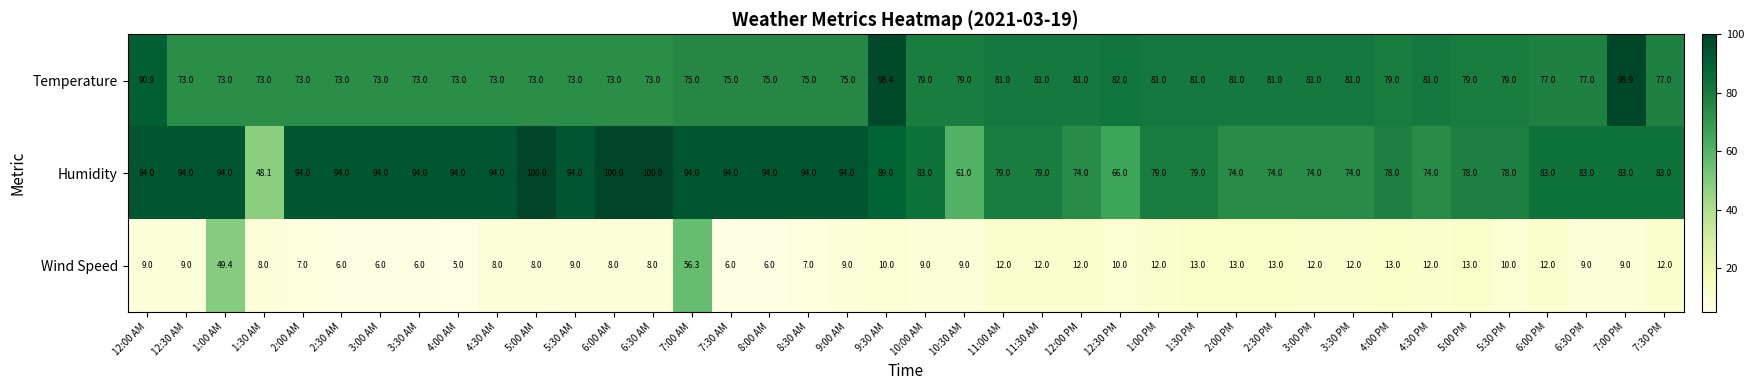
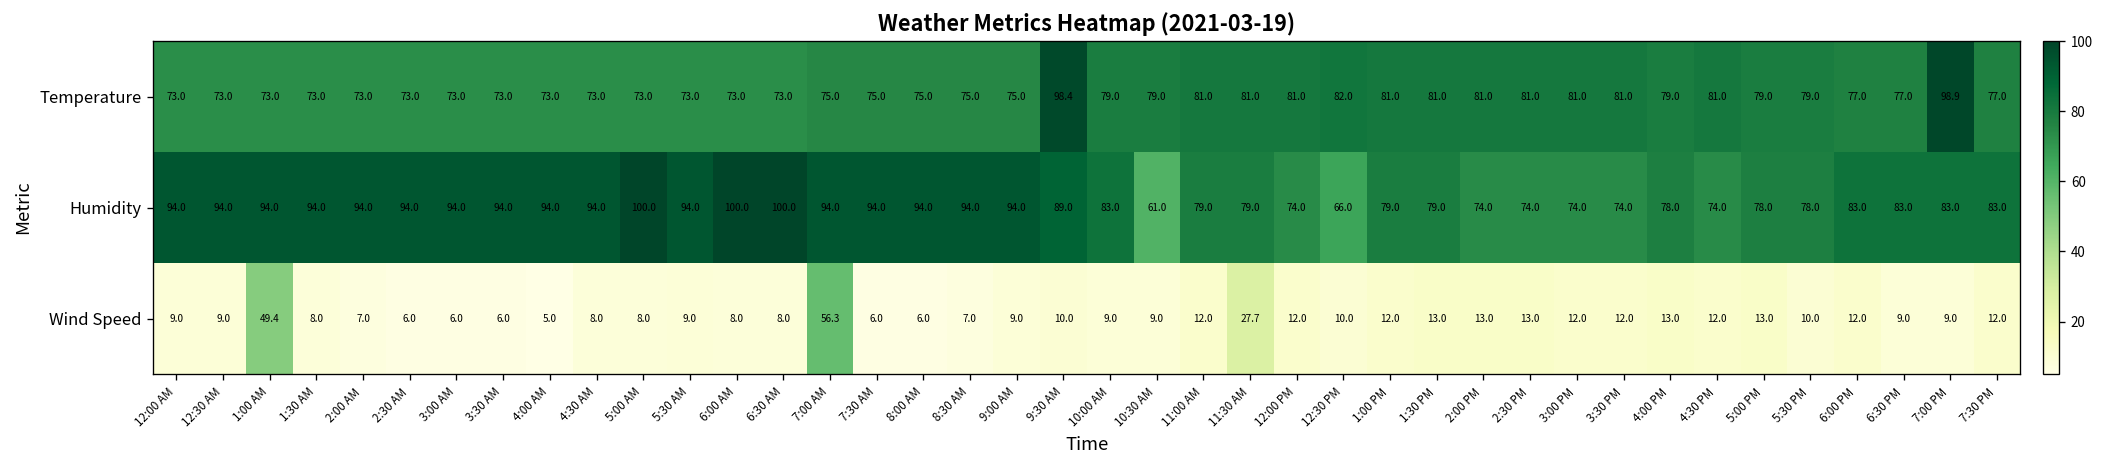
  {
    "Temperature": {
-     "12:00 AM": 90.9,
+     "12:00 AM": 73.0,
      "12:30 AM": 73.0,
      "1:00 AM": 73.0,
      "1:30 AM": 73.0,
      "2:00 AM": 73.0,
      "2:30 AM": 73.0,
      "3:00 AM": 73.0,
      "3:30 AM": 73.0,
      "4:00 AM": 73.0,
      "4:30 AM": 73.0,
      "5:00 AM": 73.0,
      "5:30 AM": 73.0,
      "6:00 AM": 73.0,
      "6:30 AM": 73.0,
      "7:00 AM": 75.0,
      "7:30 AM": 75.0,
      "8:00 AM": 75.0,
      "8:30 AM": 75.0,
      "9:00 AM": 75.0,
      "9:30 AM": 98.4,
      "10:00 AM": 79.0,
      "10:30 AM": 79.0,
      "11:00 AM": 81.0,
      "11:30 AM": 81.0,
      "12:00 PM": 81.0,
      "12:30 PM": 82.0,
      "1:00 PM": 81.0,
      "1:30 PM": 81.0,
      "2:00 PM": 81.0,
      "2:30 PM": 81.0,
      "3:00 PM": 81.0,
      "3:30 PM": 81.0,
      "4:00 PM": 79.0,
      "4:30 PM": 81.0,
      "5:00 PM": 79.0,
      "5:30 PM": 79.0,
      "6:00 PM": 77.0,
      "6:30 PM": 77.0,
      "7:00 PM": 98.9,
      "7:30 PM": 77.0
    },
    "Humidity": {
      "12:00 AM": 94.0,
      "12:30 AM": 94.0,
      "1:00 AM": 94.0,
-     "1:30 AM": 48.1,
+     "1:30 AM": 94.0,
      "2:00 AM": 94.0,
      "2:30 AM": 94.0,
      "3:00 AM": 94.0,
      "3:30 AM": 94.0,
      "4:00 AM": 94.0,
      "4:30 AM": 94.0,
      "5:00 AM": 100.0,
      "5:30 AM": 94.0,
      "6:00 AM": 100.0,
      "6:30 AM": 100.0,
      "7:00 AM": 94.0,
      "7:30 AM": 94.0,
      "8:00 AM": 94.0,
      "8:30 AM": 94.0,
      "9:00 AM": 94.0,
      "9:30 AM": 89.0,
      "10:00 AM": 83.0,
      "10:30 AM": 61.0,
      "11:00 AM": 79.0,
      "11:30 AM": 79.0,
      "12:00 PM": 74.0,
      "12:30 PM": 66.0,
      "1:00 PM": 79.0,
      "1:30 PM": 79.0,
      "2:00 PM": 74.0,
      "2:30 PM": 74.0,
      "3:00 PM": 74.0,
      "3:30 PM": 74.0,
      "4:00 PM": 78.0,
      "4:30 PM": 74.0,
      "5:00 PM": 78.0,
      "5:30 PM": 78.0,
      "6:00 PM": 83.0,
      "6:30 PM": 83.0,
      "7:00 PM": 83.0,
      "7:30 PM": 83.0
    },
    "Wind Speed": {
      "12:00 AM": 9.0,
      "12:30 AM": 9.0,
      "1:00 AM": 49.4,
      "1:30 AM": 8.0,
      "2:00 AM": 7.0,
      "2:30 AM": 6.0,
      "3:00 AM": 6.0,
      "3:30 AM": 6.0,
      "4:00 AM": 5.0,
      "4:30 AM": 8.0,
      "5:00 AM": 8.0,
      "5:30 AM": 9.0,
      "6:00 AM": 8.0,
      "6:30 AM": 8.0,
      "7:00 AM": 56.3,
      "7:30 AM": 6.0,
      "8:00 AM": 6.0,
      "8:30 AM": 7.0,
      "9:00 AM": 9.0,
      "9:30 AM": 10.0,
      "10:00 AM": 9.0,
      "10:30 AM": 9.0,
      "11:00 AM": 12.0,
-     "11:30 AM": 12.0,
+     "11:30 AM": 27.7,
      "12:00 PM": 12.0,
      "12:30 PM": 10.0,
      "1:00 PM": 12.0,
      "1:30 PM": 13.0,
      "2:00 PM": 13.0,
      "2:30 PM": 13.0,
      "3:00 PM": 12.0,
      "3:30 PM": 12.0,
      "4:00 PM": 13.0,
      "4:30 PM": 12.0,
      "5:00 PM": 13.0,
      "5:30 PM": 10.0,
      "6:00 PM": 12.0,
      "6:30 PM": 9.0,
      "7:00 PM": 9.0,
      "7:30 PM": 12.0
    }
  }
